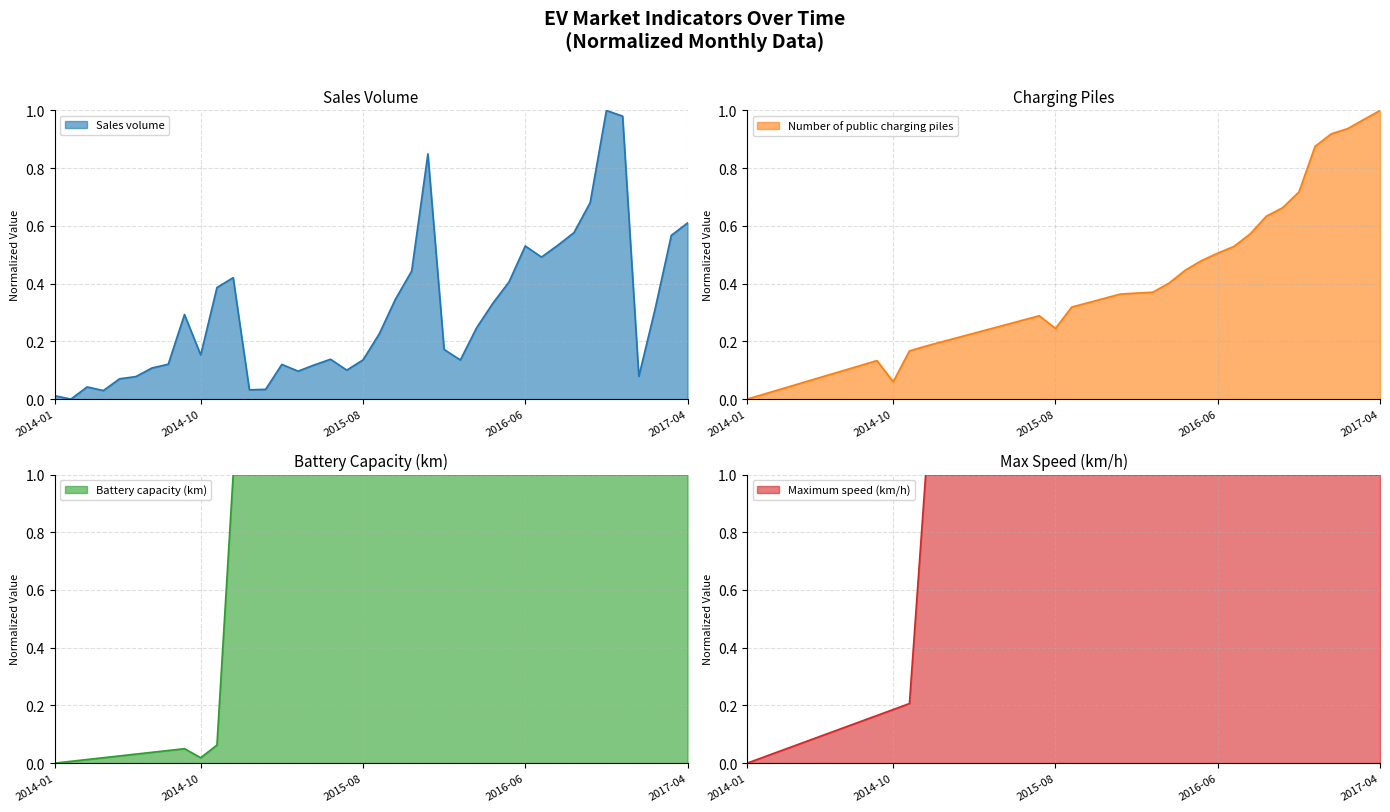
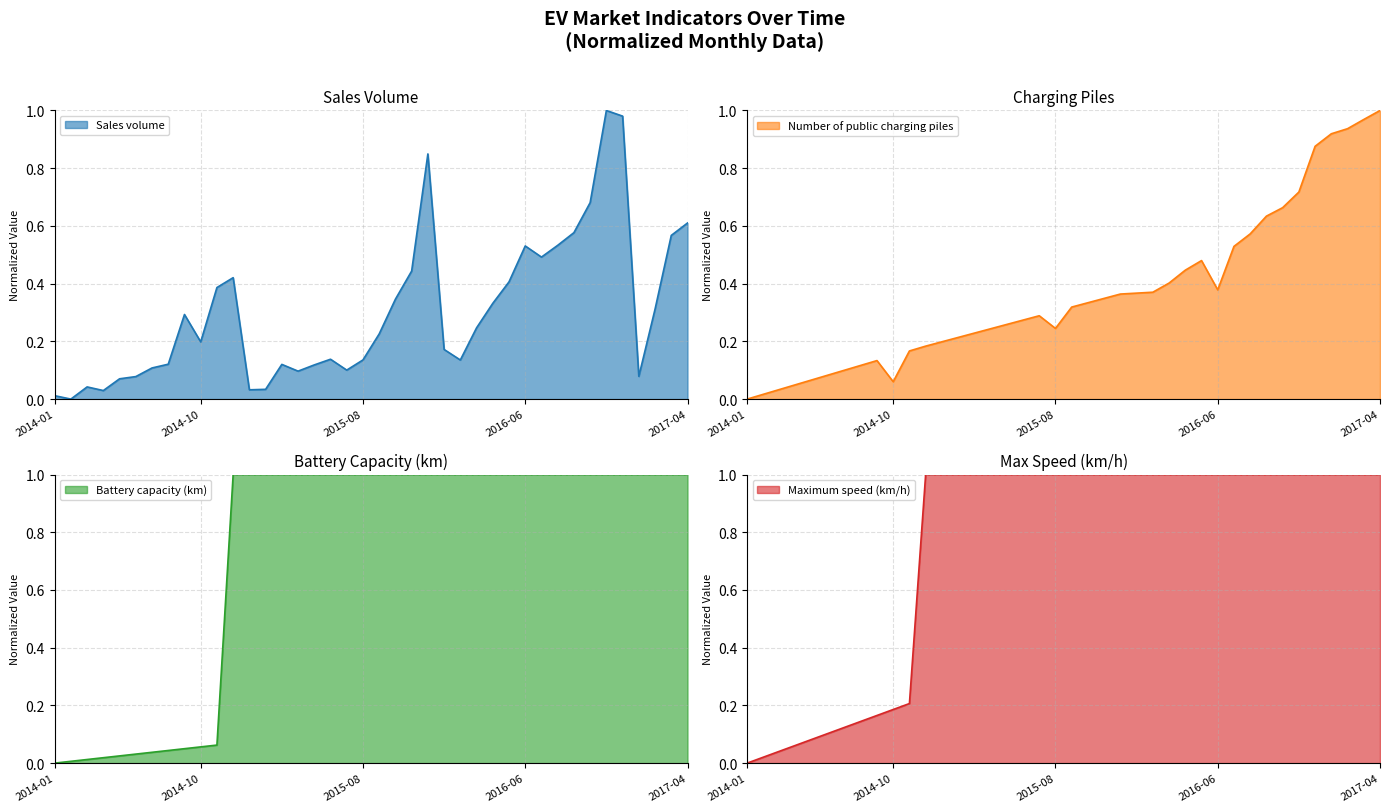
  {
    "Sales Volume": {
      "2014-01": 0.01,
-     "2014-10": 0.15,
+     "2014-10": 0.20,
      "2015-08": 0.14,
      "2016-06": 0.53,
      "2017-04": 0.61
    },
    "Charging Piles": {
      "2014-01": 0.00,
      "2014-10": 0.06,
      "2015-08": 0.24,
-     "2016-06": 0.51,
+     "2016-06": 0.38,
      "2017-04": 1.00
    },
    "Battery Capacity (km)": {
      "2014-01": 0.00,
-     "2014-10": 0.02,
+     "2014-10": 0.06,
      "2015-08": 1.00,
      "2016-06": 1.00,
      "2017-04": 1.00
    },
    "Max Speed (km/h)": {
      "2014-01": 0.00,
      "2014-10": 0.19,
      "2015-08": 1.00,
      "2016-06": 1.00,
      "2017-04": 1.00
    }
  }
